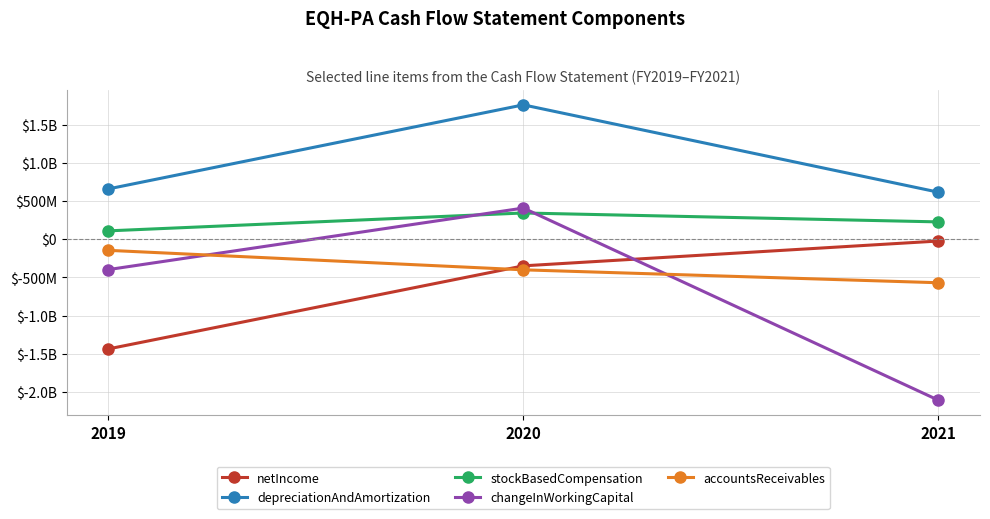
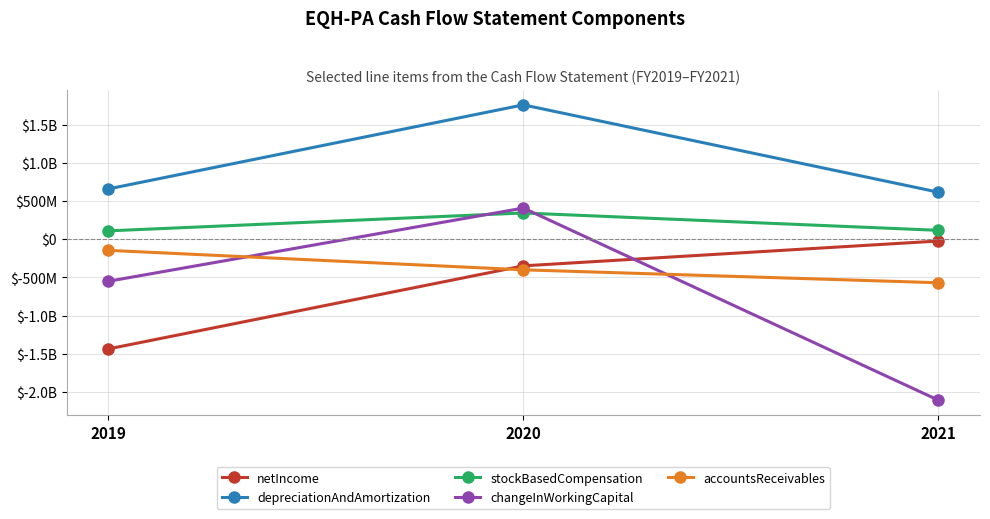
  {
    "netIncome": {
      "2019": "$-1400000000",
      "2020": "$-300000000",
      "2021": "$0"
    },
    "depreciationAndAmortization": {
      "2019": "$700000000",
      "2020": "$1800000000",
      "2021": "$600000000"
    },
    "stockBasedCompensation": {
      "2019": "$100000000",
      "2020": "$300000000",
-     "2021": "$200000000"
+     "2021": "$100000000"
    },
    "changeInWorkingCapital": {
-     "2019": "$-400000000",
+     "2019": "$-600000000",
      "2020": "$400000000",
      "2021": "$-2100000000"
    },
    "accountsReceivables": {
      "2019": "$-100000000",
      "2020": "$-400000000",
      "2021": "$-600000000"
    }
  }
